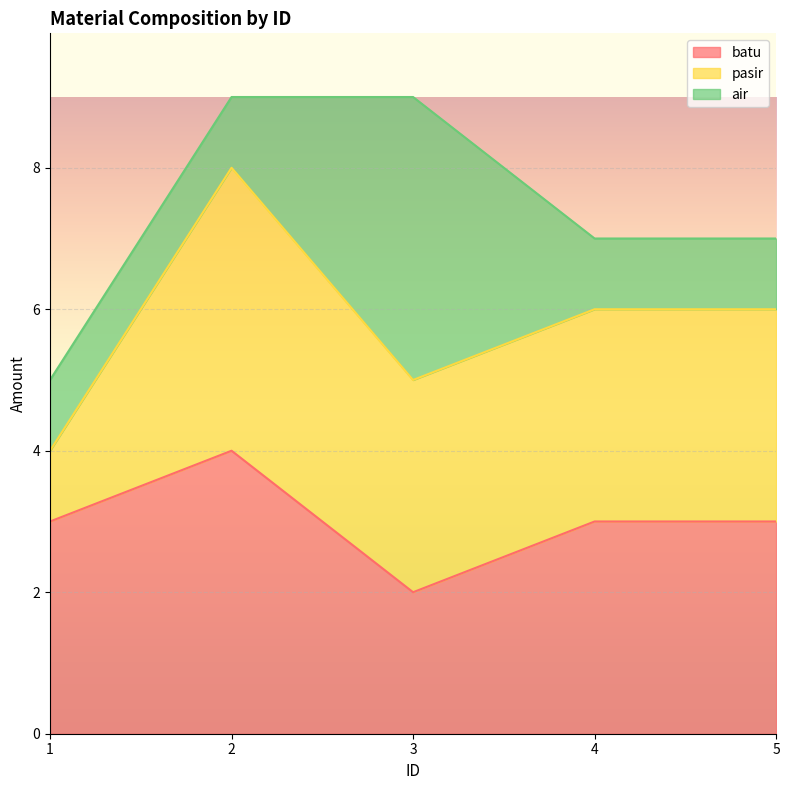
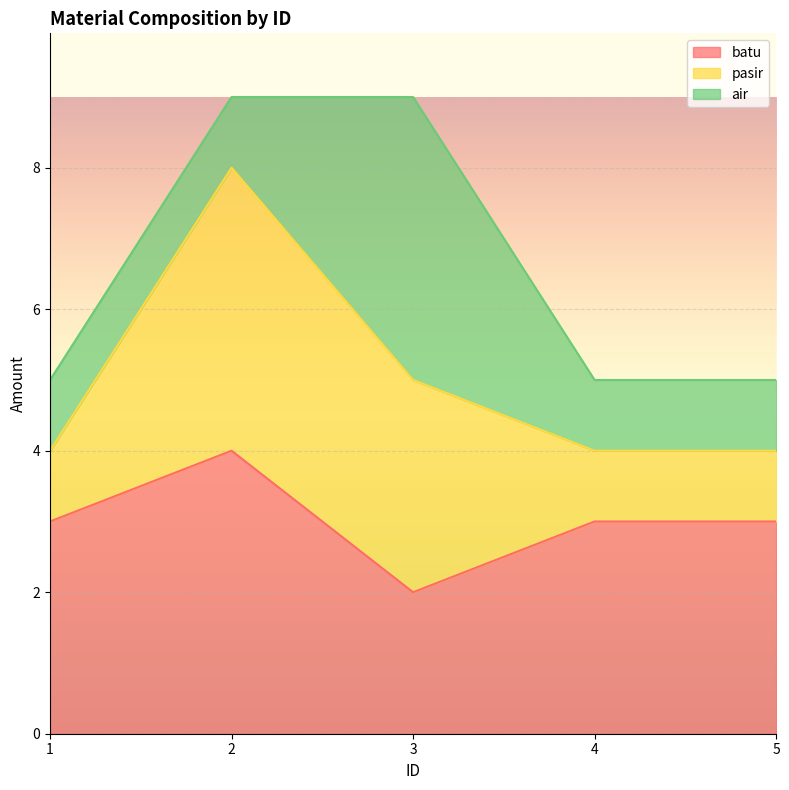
  {
    "batu": {
      "1": 3,
      "2": 4,
      "3": 2,
      "4": 3,
      "5": 3
    },
    "pasir": {
      "1": 1,
      "2": 4,
      "3": 3,
-     "4": 3,
-     "5": 3
+     "4": 1,
+     "5": 1
    },
    "air": {
      "1": 1,
      "2": 1,
      "3": 4,
      "4": 1,
      "5": 1
    }
  }
